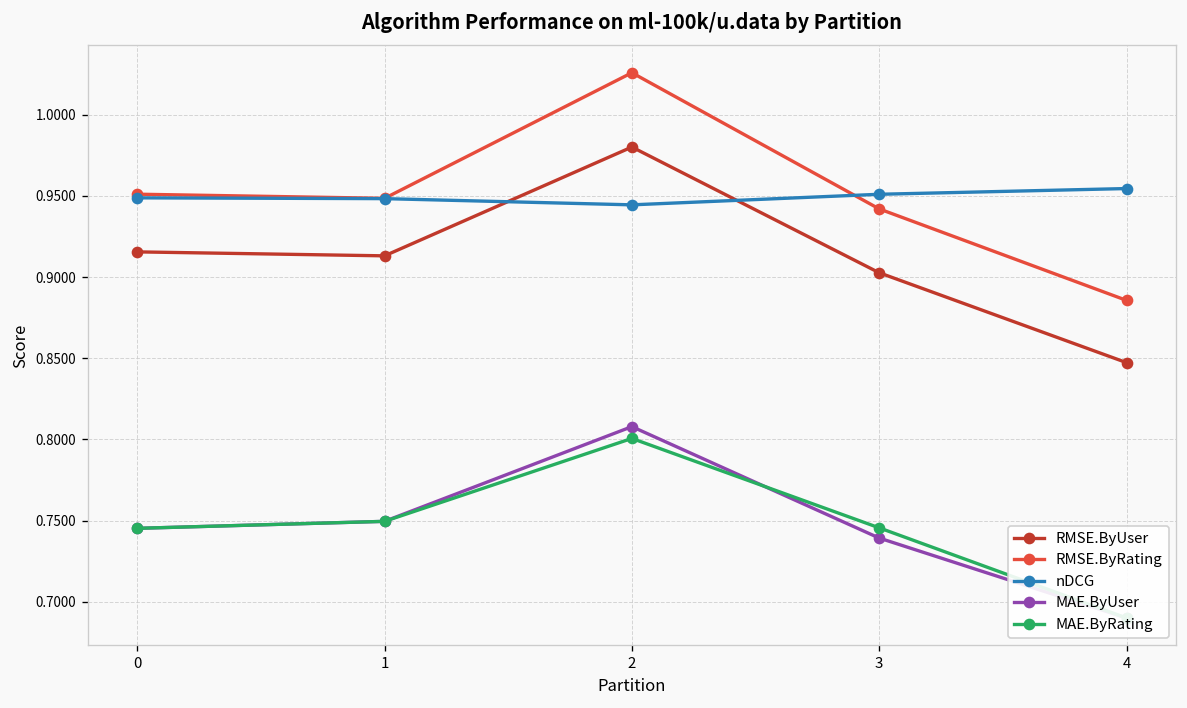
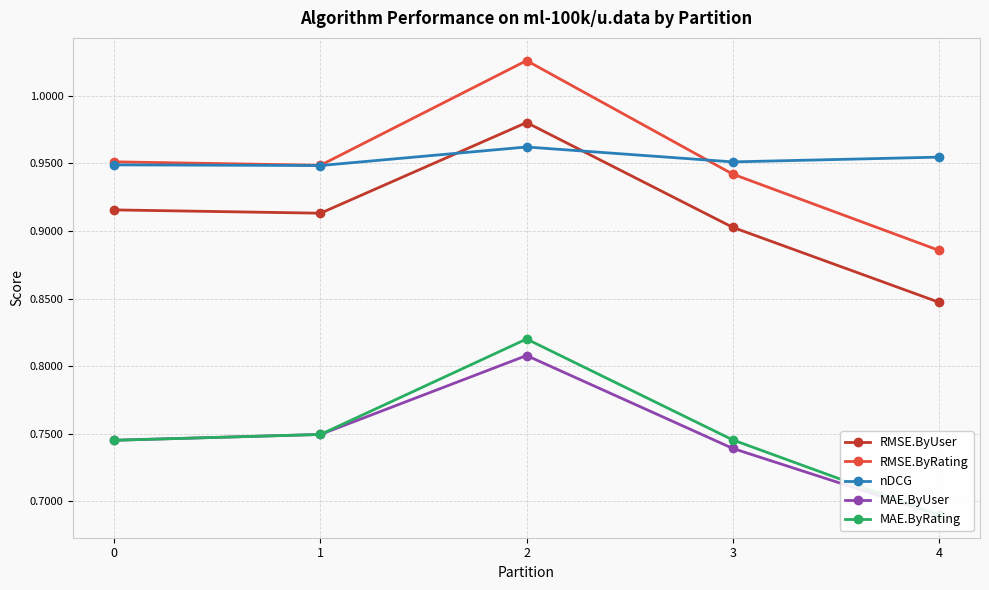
  {
    "nDCG": {
      "0": 0.949,
-     "2": 0.945,
+     "2": 0.962,
      "3": 0.951,
      "4": 0.955
    },
    "MAE.ByUser": {
      "2": 0.808,
      "3": 0.739
    },
    "MAE.ByRating": {
-     "2": 0.801,
+     "2": 0.820,
      "3": 0.745
    }
  }
